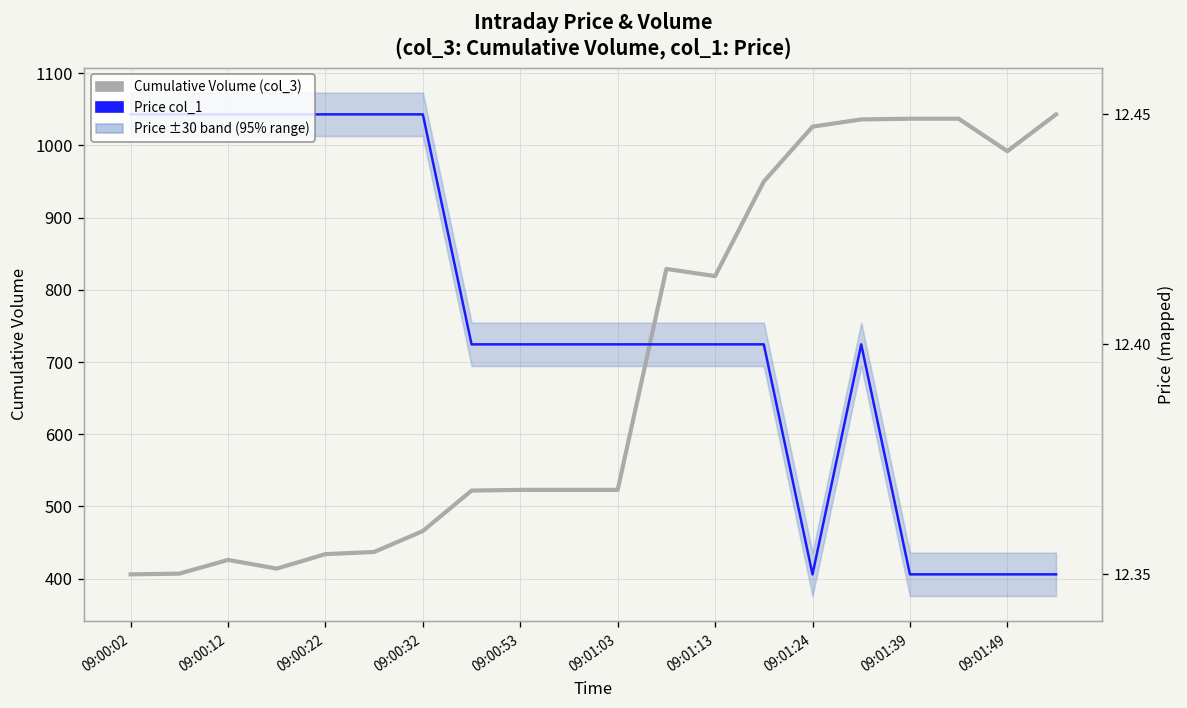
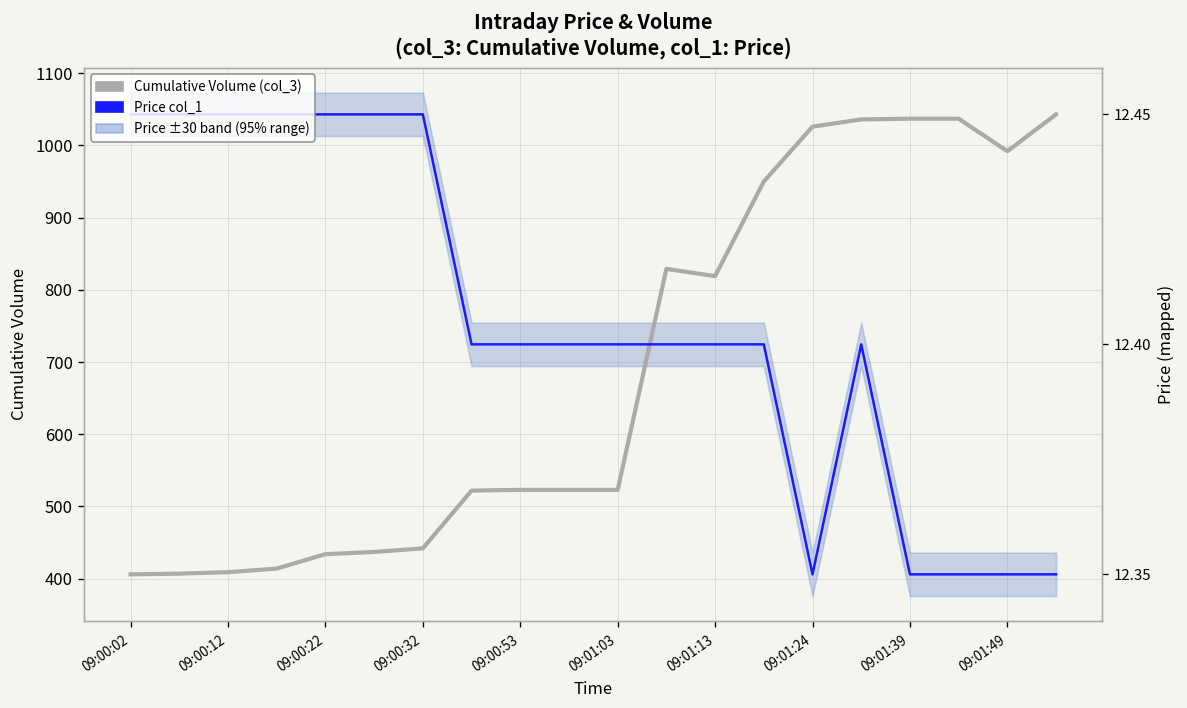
  {
    "Cumulative Volume (col_3)": {
      "09:00:02": 410,
-     "09:00:12": 430,
+     "09:00:12": 410,
      "09:00:22": 430,
-     "09:00:32": 470,
+     "09:00:32": 440,
      "09:00:53": 520,
      "09:01:03": 520,
      "09:01:13": 820,
      "09:01:24": 1030,
      "09:01:39": 1040,
      "09:01:49": 990
    },
    "Price col_1": {
      "09:00:22": 1040,
      "09:00:32": 1040,
      "09:00:53": 720,
      "09:01:03": 720,
      "09:01:13": 720,
      "09:01:24": 410,
      "09:01:39": 410,
      "09:01:49": 410
    }
  }
